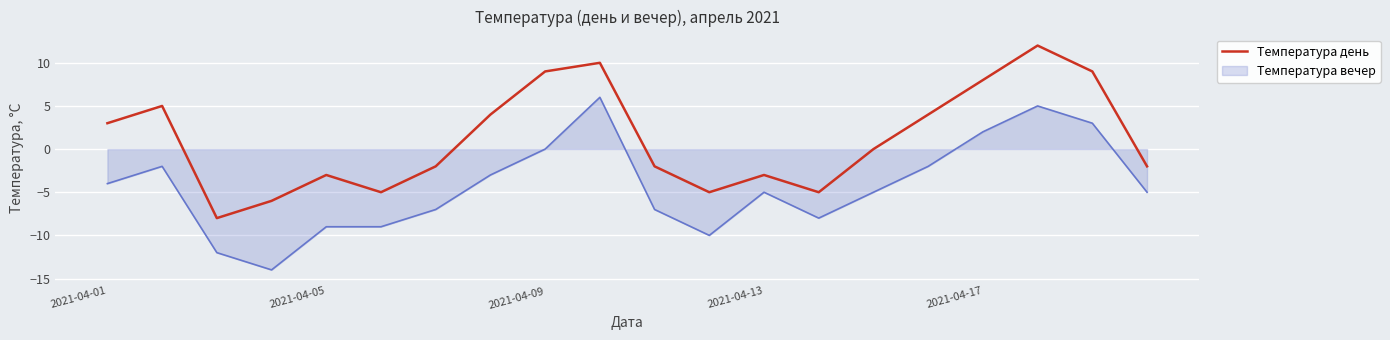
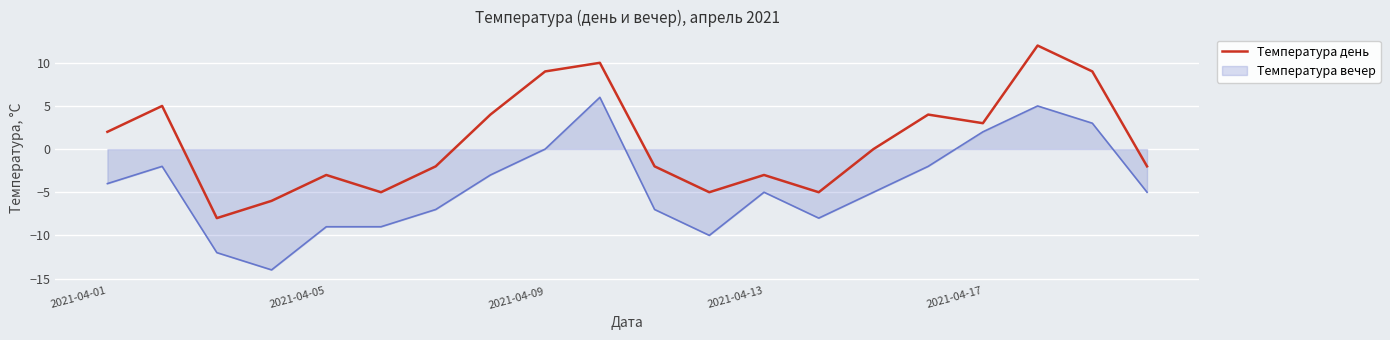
  {
    "Температура день": {
-     "2021-04-01": 3,
+     "2021-04-01": 2,
      "2021-04-05": -3,
      "2021-04-09": 9,
      "2021-04-13": -3,
-     "2021-04-17": 8
+     "2021-04-17": 3
    }
  }
